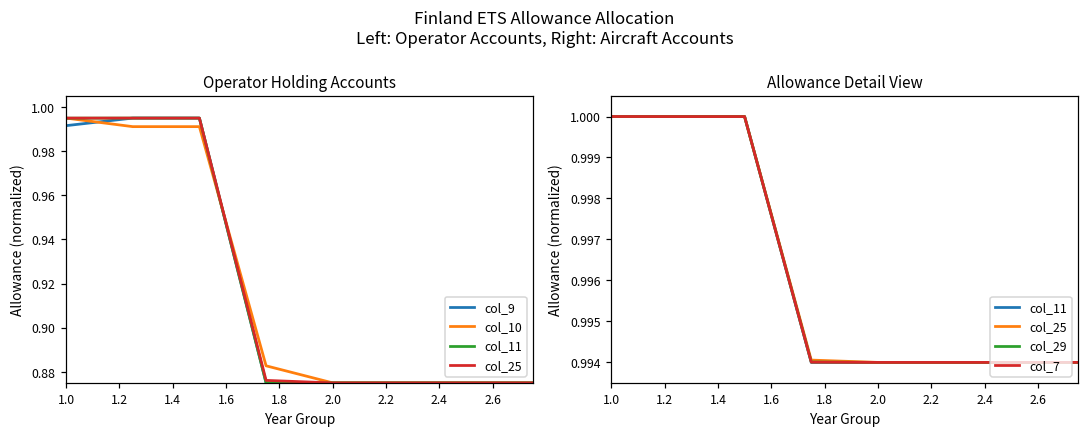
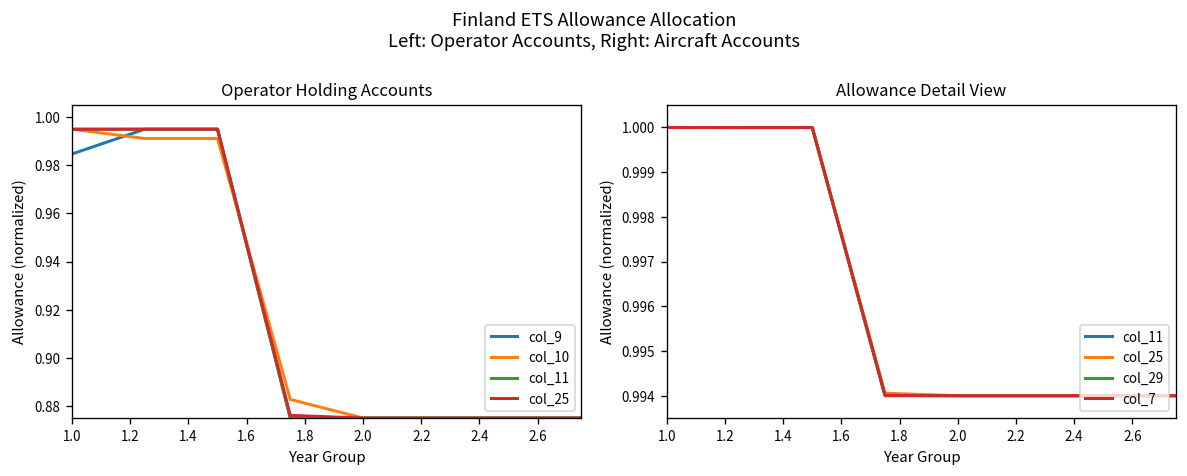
  {
    "Operator Holding Accounts": {
      "col_9": {
-       "1.0": 0.992
+       "1.0": 0.985
      }
    }
  }
